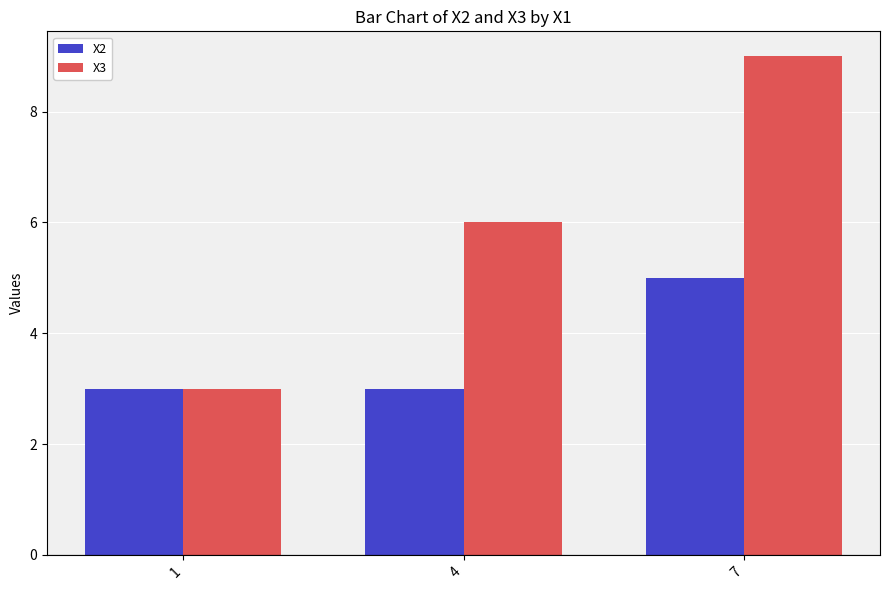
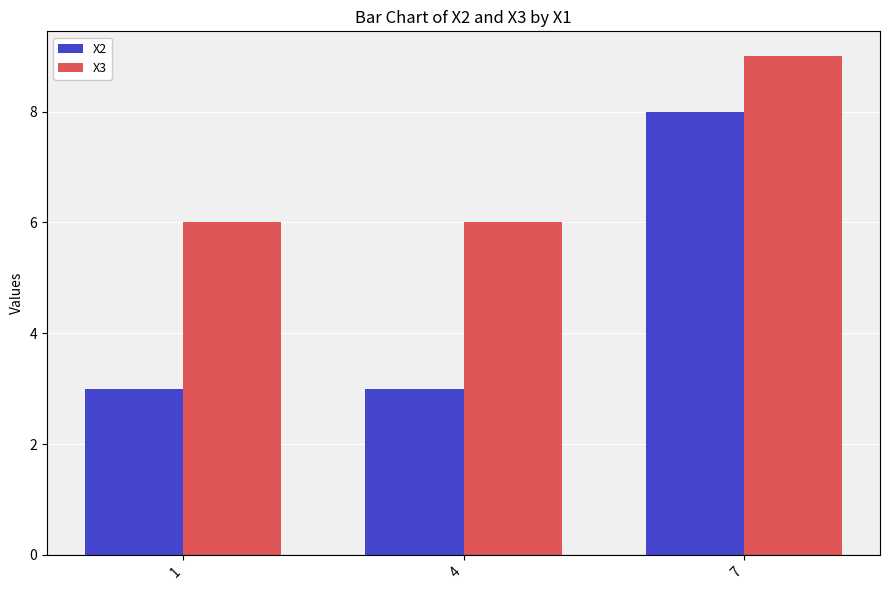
  {
    "X2": {
      "1": 3,
      "4": 3,
-     "7": 5
+     "7": 8
    },
    "X3": {
-     "1": 3,
+     "1": 6,
      "4": 6,
      "7": 9
    }
  }
